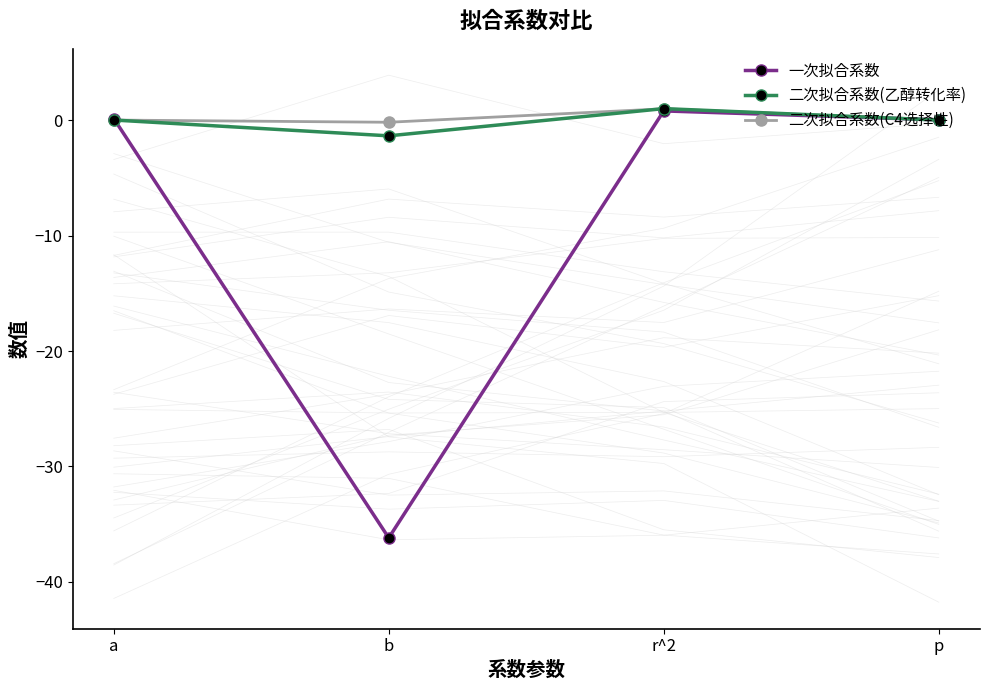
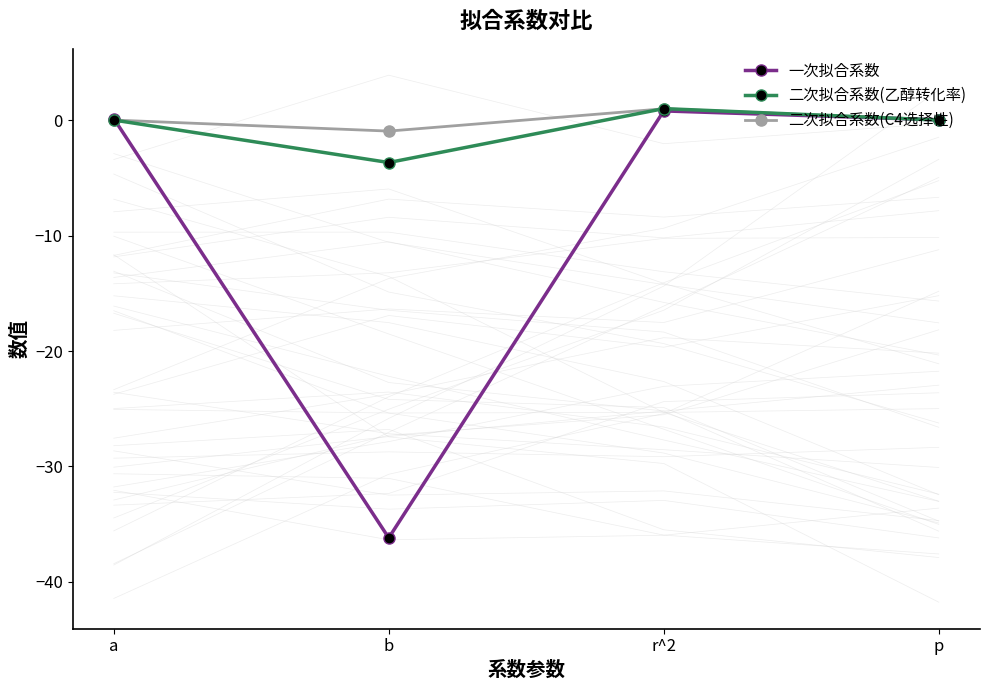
  {
    "二次拟合系数(乙醇转化率)": {
-     "b": -1.4
+     "b": -3.7
    },
    "二次拟合系数(C4选择性)": {
-     "b": -0.2
+     "b": -1.0
    }
  }
